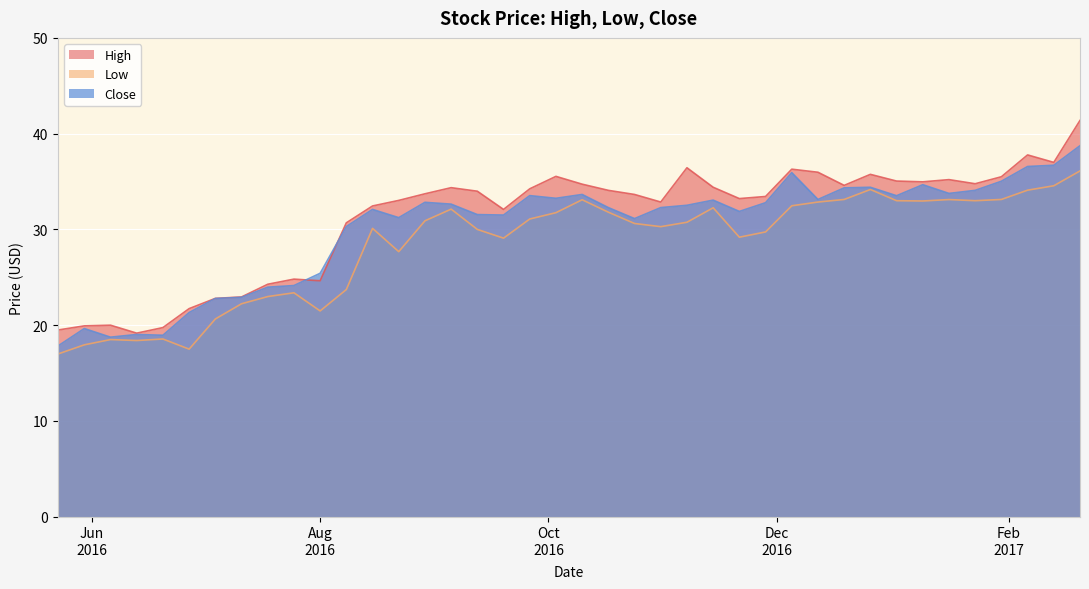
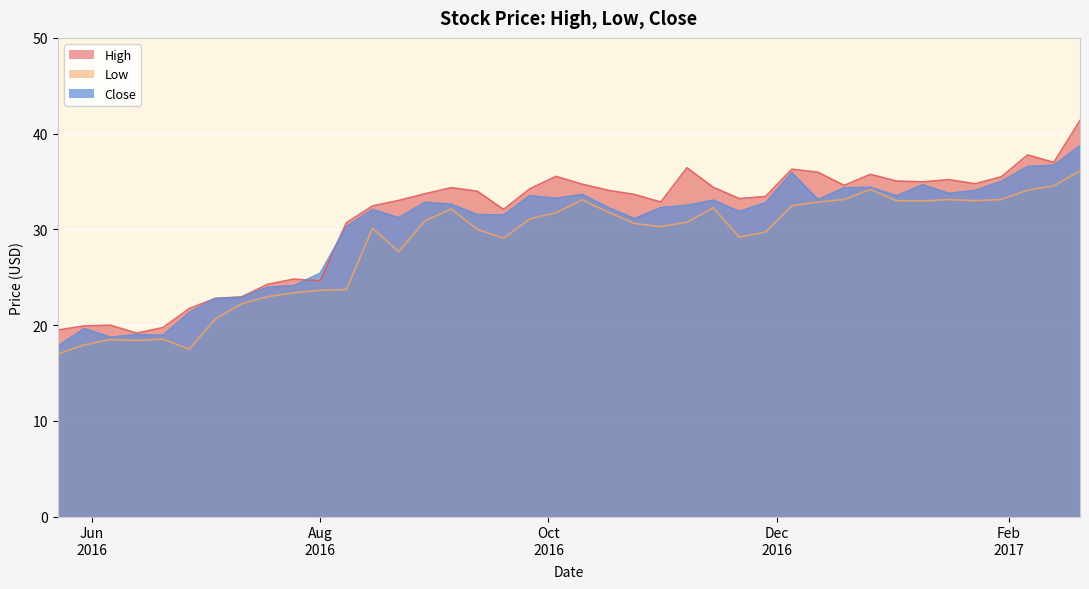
  {
    "High": {
      "Aug 2016": 25
    },
    "Low": {
-     "Aug 2016": 21
+     "Aug 2016": 24
    },
    "Close": {
      "Aug 2016": 25
    }
  }
